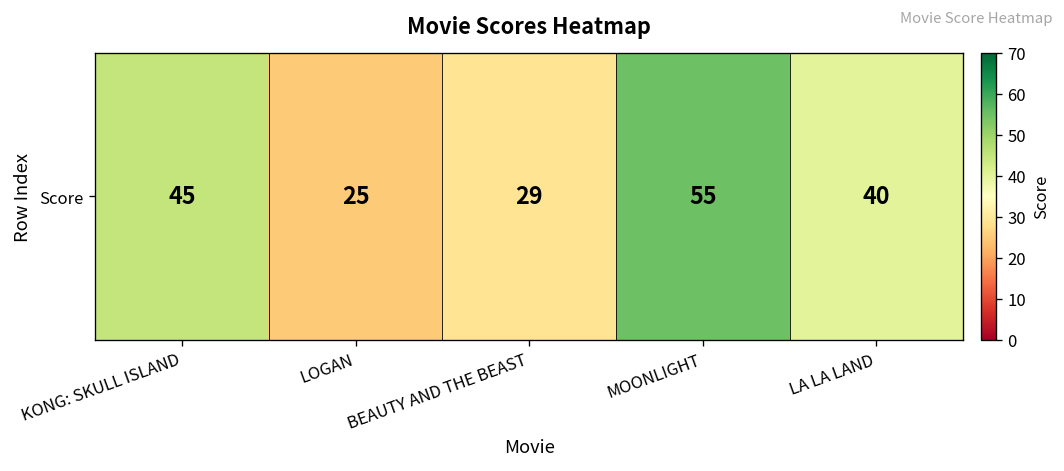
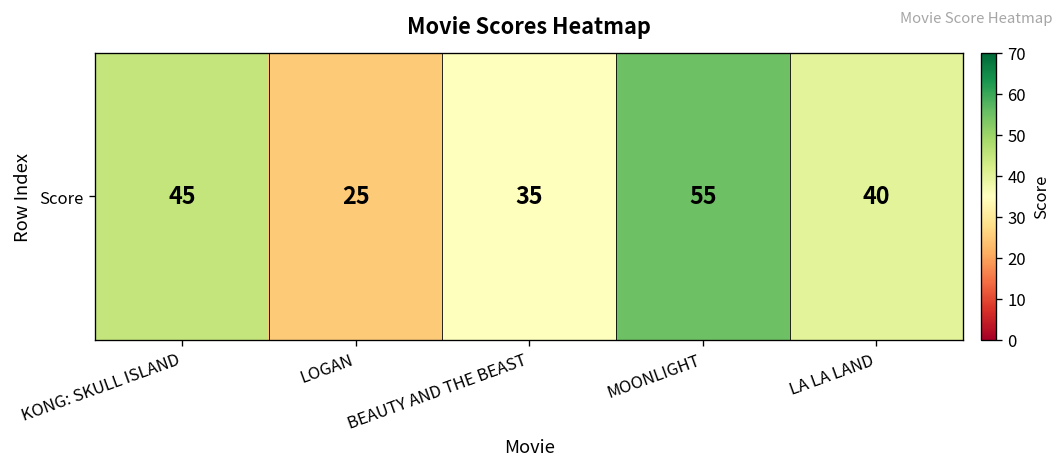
  {
    "Score": {
      "KONG: SKULL ISLAND": 45,
      "LOGAN": 25,
-     "BEAUTY AND THE BEAST": 29,
+     "BEAUTY AND THE BEAST": 35,
      "MOONLIGHT": 55,
      "LA LA LAND": 40
    }
  }
